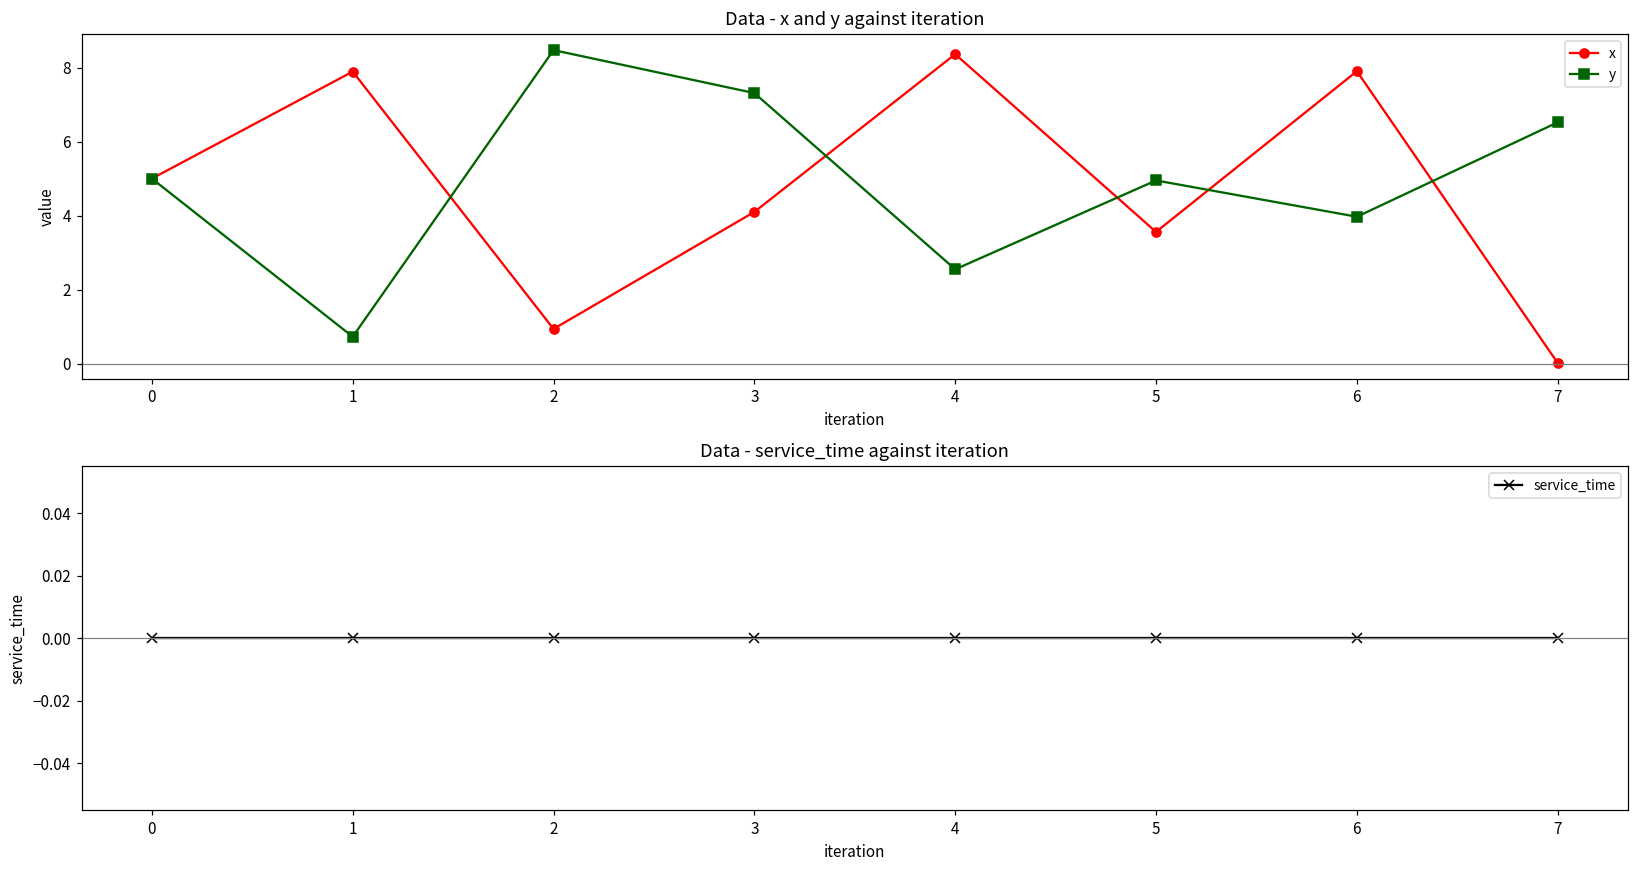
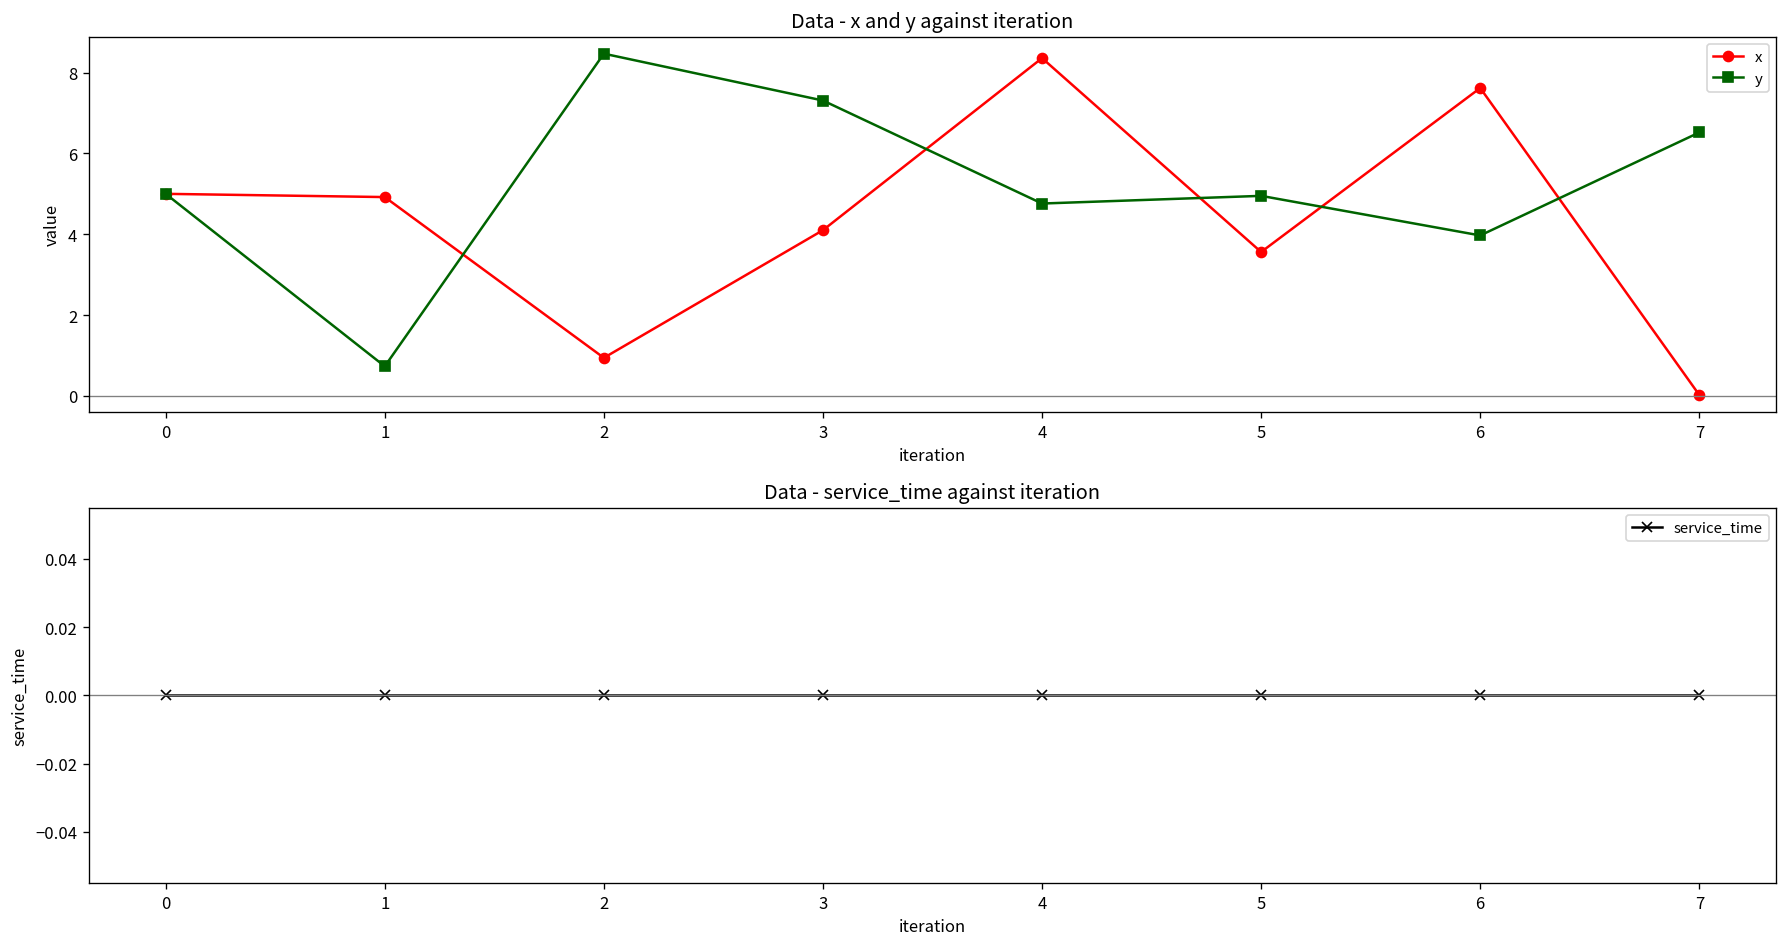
  {
    "Data - x and y against iteration": {
      "x": {
-       "1": 7.9,
+       "1": 4.9,
        "2": 0.9,
        "3": 4.1,
        "4": 8.4,
        "5": 3.6,
-       "6": 7.9,
+       "6": 7.6,
        "7": 0.0
      },
      "y": {
        "1": 0.7,
        "2": 8.5,
        "3": 7.3,
-       "4": 2.6,
+       "4": 4.8,
        "5": 5.0,
        "6": 4.0,
        "7": 6.5
      }
    },
    "Data - service_time against iteration": {
      "0": 0.000,
      "1": 0.000,
      "2": 0.000,
      "3": 0.000,
      "4": 0.000,
      "5": 0.000,
      "6": 0.000,
      "7": 0.000
    }
  }
